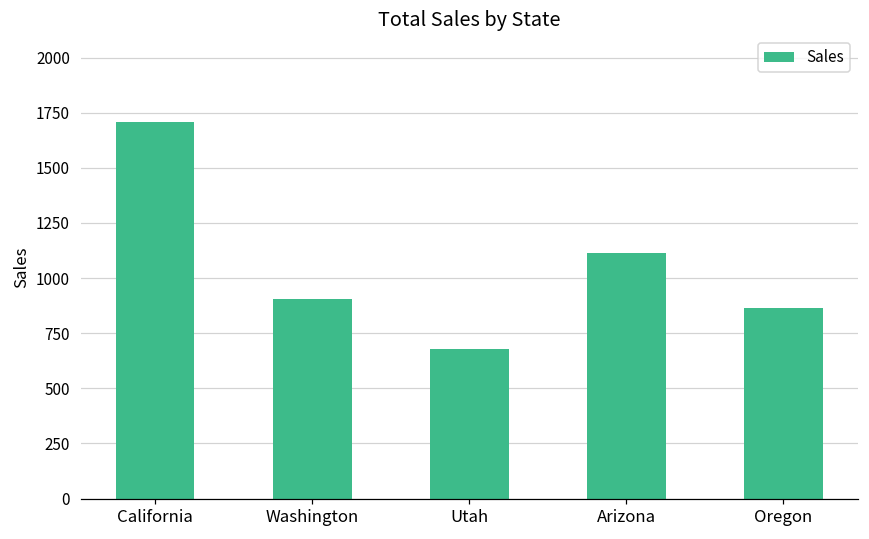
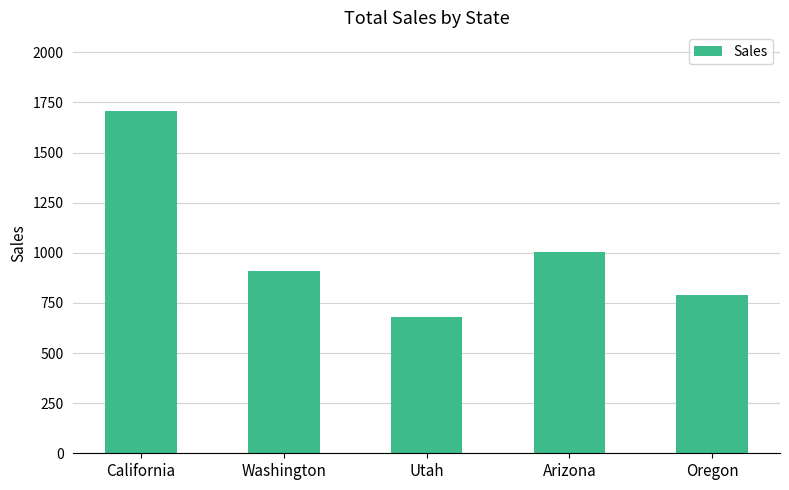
  {
    "California": 1710,
    "Washington": 910,
    "Utah": 680,
-   "Arizona": 1110,
-   "Oregon": 860
+   "Arizona": 1000,
+   "Oregon": 790
  }
